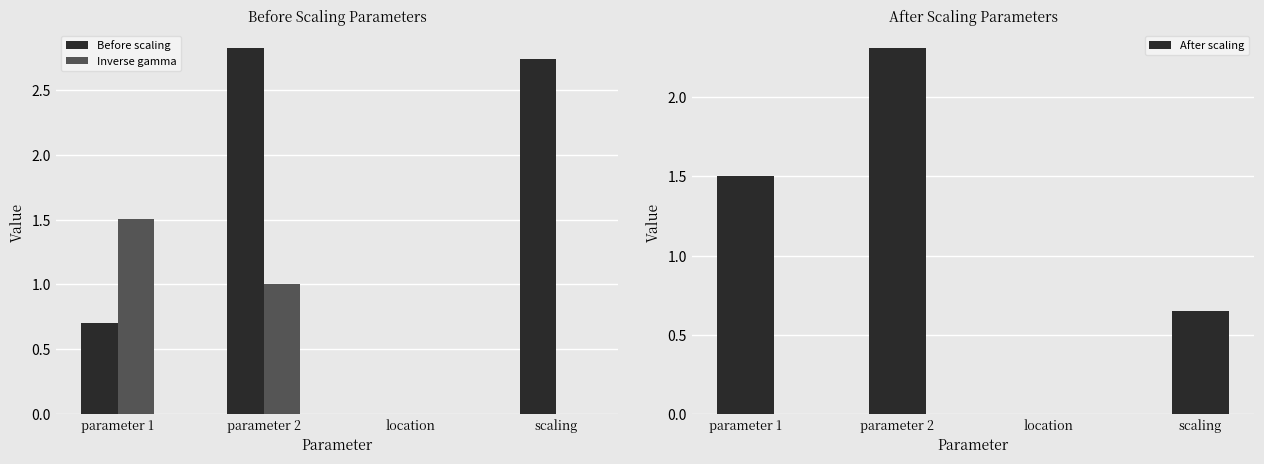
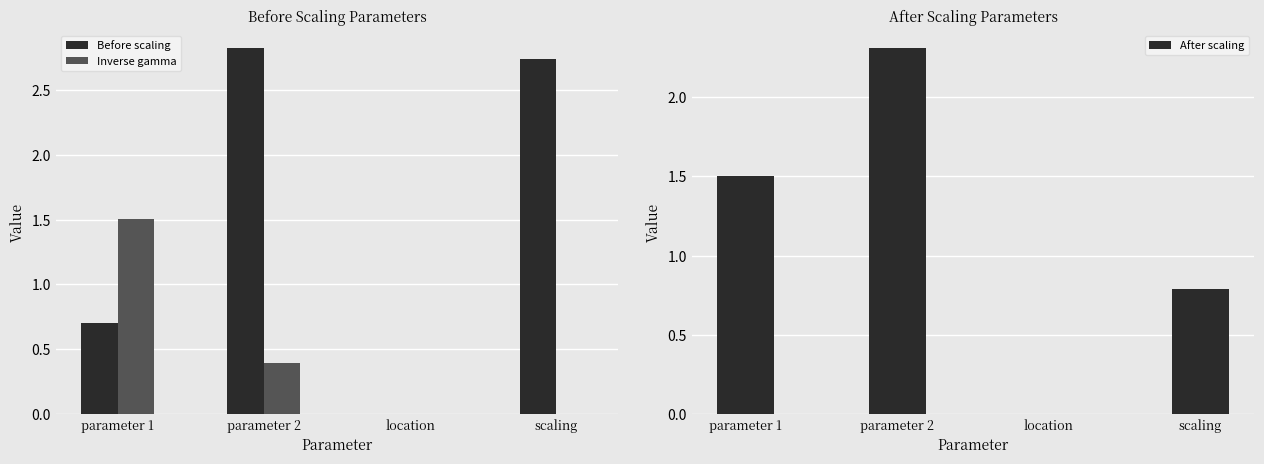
  {
    "Before Scaling Parameters": {
      "Before scaling": {
        "parameter 1": 0.70,
        "parameter 2": 2.82,
        "scaling": 2.74
      },
      "Inverse gamma": {
        "parameter 1": 1.50,
-       "parameter 2": 1.00,
+       "parameter 2": 0.39,
        "location": 0.00,
        "scaling": 0.00
      }
    },
    "After Scaling Parameters": {
      "parameter 1": 1.50,
      "parameter 2": 2.31,
-     "scaling": 0.65
+     "scaling": 0.79
    }
  }
